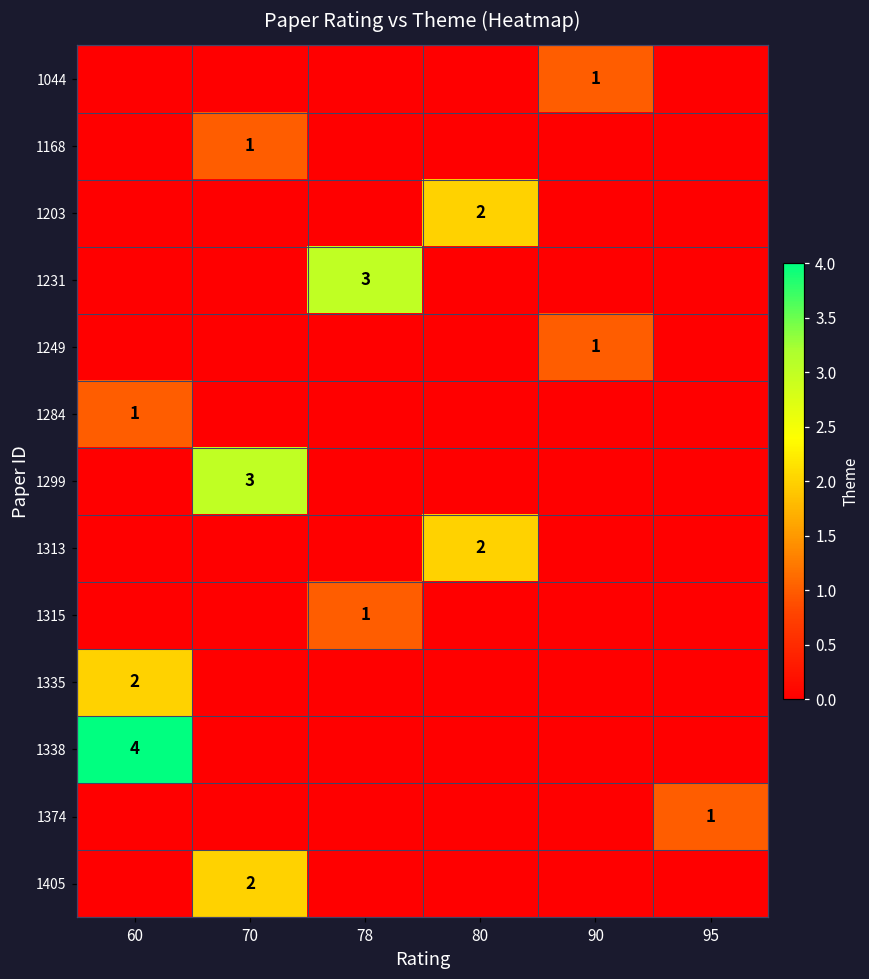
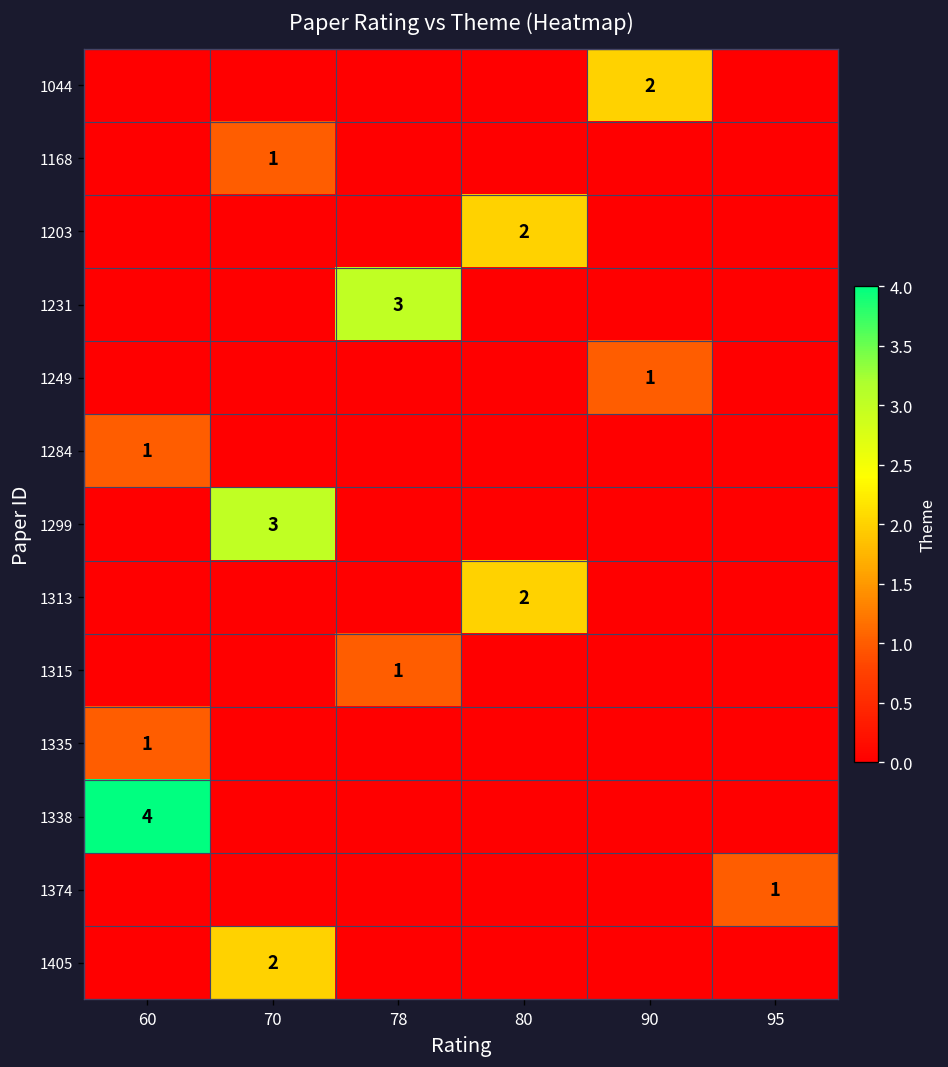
  {
    "1044": {
-     "90": 1
+     "90": 2
    },
    "1168": {
      "70": 1
    },
    "1203": {
      "80": 2
    },
    "1231": {
      "78": 3
    },
    "1249": {
      "90": 1
    },
    "1284": {
      "60": 1
    },
    "1299": {
      "70": 3
    },
    "1313": {
      "80": 2
    },
    "1315": {
      "78": 1
    },
    "1335": {
-     "60": 2
+     "60": 1
    },
    "1338": {
      "60": 4
    },
    "1374": {
      "95": 1
    },
    "1405": {
      "70": 2
    }
  }
